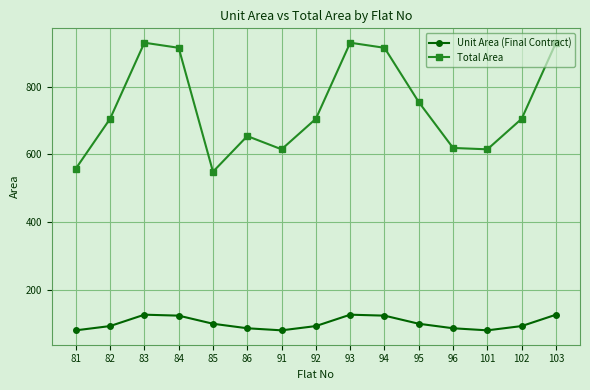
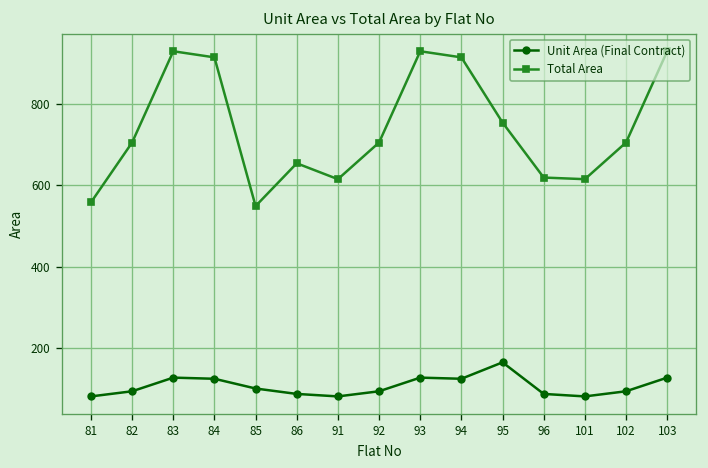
  {
    "Unit Area (Final Contract)": {
      "81": 80,
      "82": 90,
      "83": 130,
      "84": 130,
      "85": 100,
      "86": 90,
      "91": 80,
      "92": 90,
      "93": 130,
      "94": 130,
-     "95": 100,
+     "95": 170,
      "96": 90,
      "101": 80,
      "102": 90,
      "103": 130
    },
    "Total Area": {
      "81": 560,
      "82": 710,
      "83": 930,
      "84": 910,
      "85": 550,
      "86": 650,
      "91": 620,
      "92": 710,
      "93": 930,
      "94": 910,
      "95": 750,
      "96": 620,
      "101": 620,
      "102": 710
    }
  }
